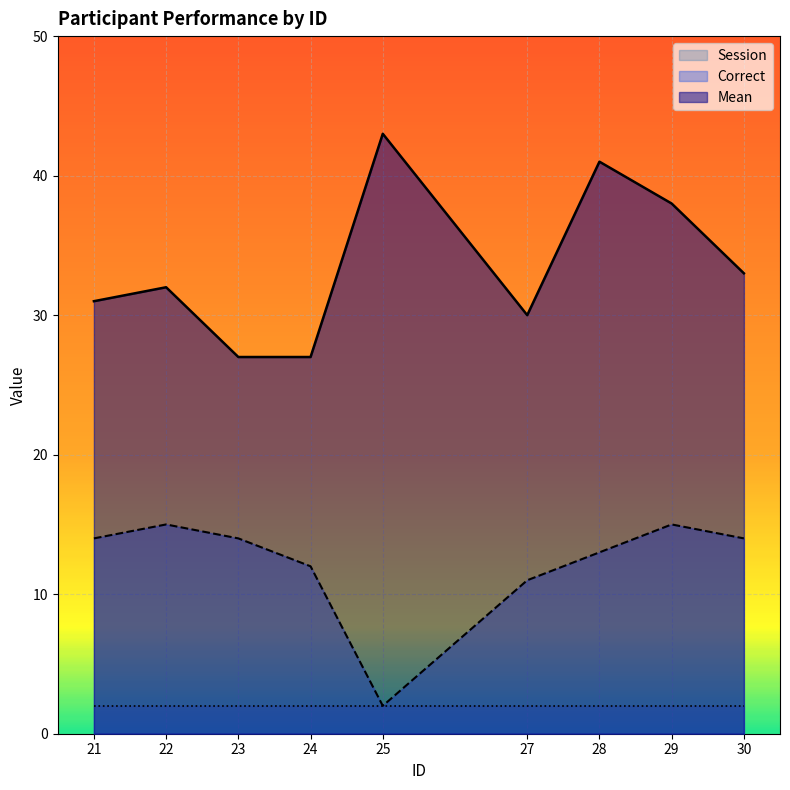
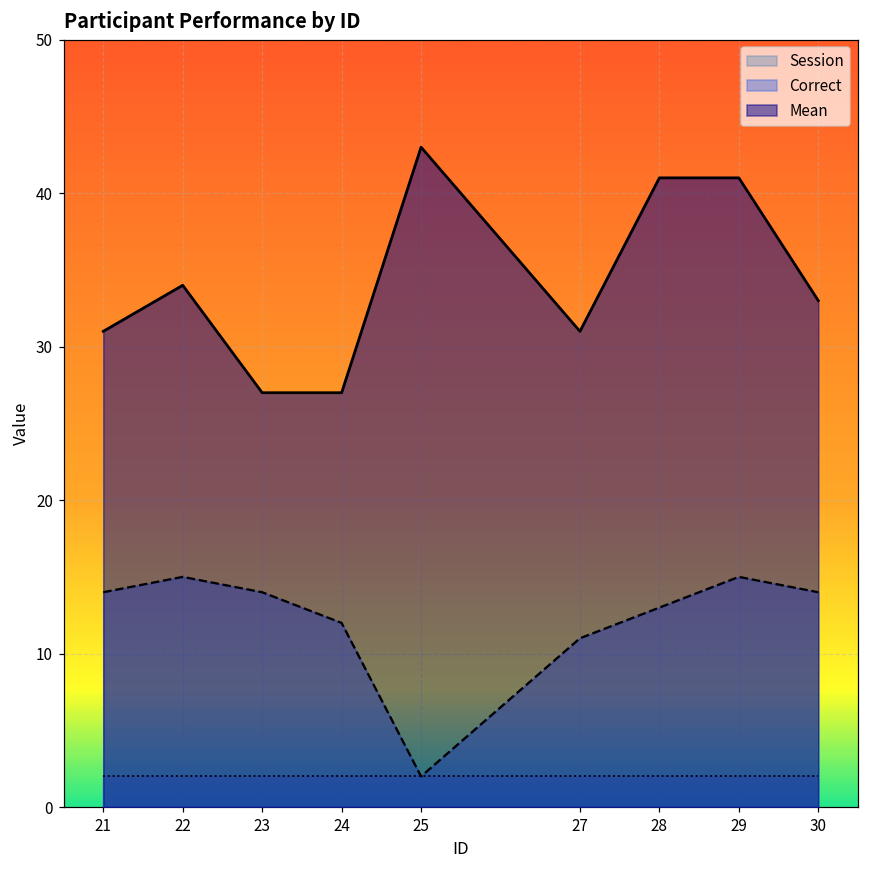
  {
    "Mean": {
      "21": 31,
-     "22": 32,
+     "22": 34,
      "23": 27,
      "24": 27,
      "25": 43,
-     "27": 30,
+     "27": 31,
      "28": 41,
-     "29": 38,
+     "29": 41,
      "30": 33
    }
  }
